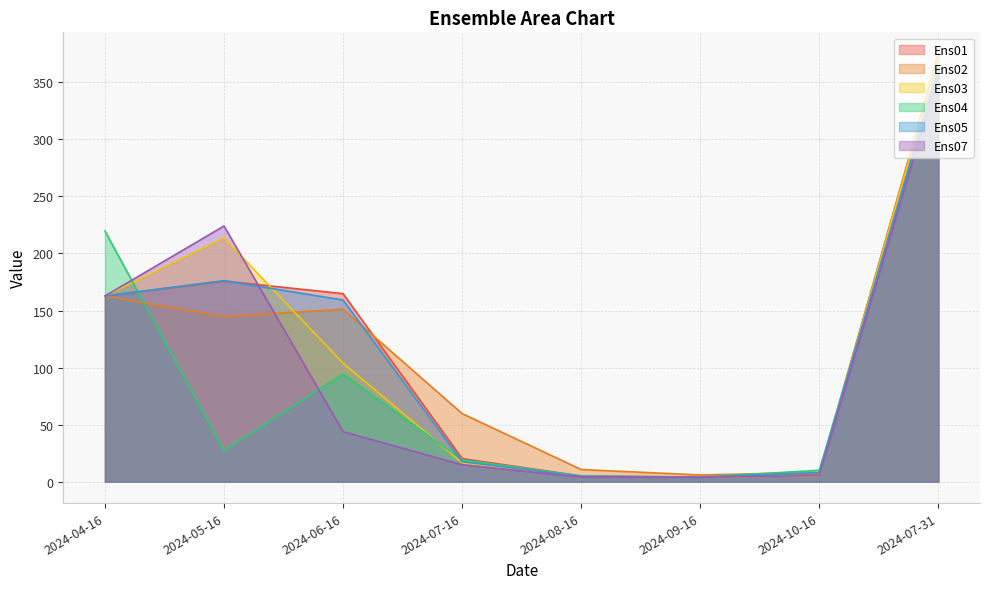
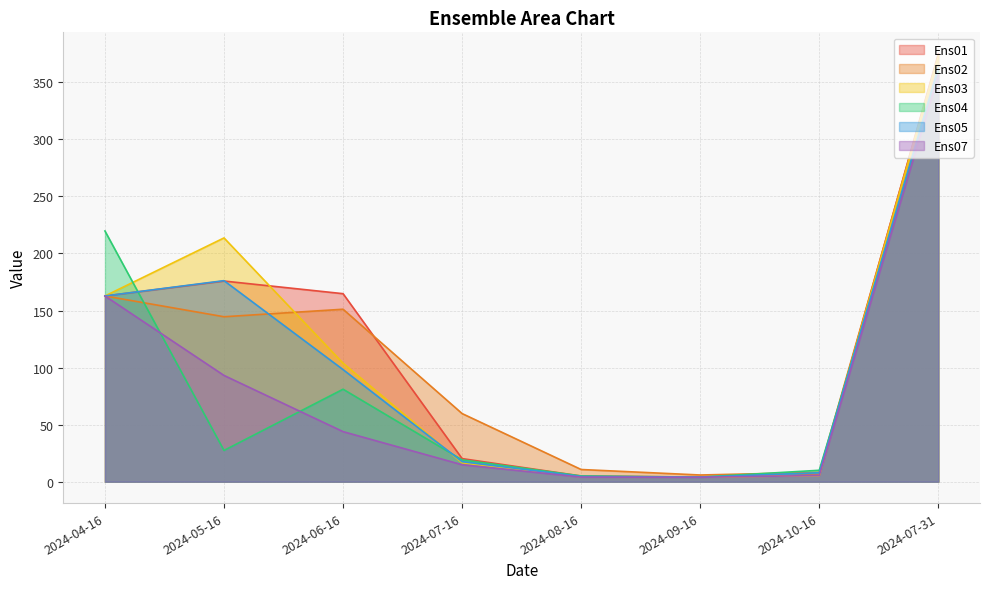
  {
    "Ens04": {
      "2024-04-16": 220,
      "2024-05-16": 27,
-     "2024-06-16": 94
+     "2024-06-16": 81
    },
    "Ens05": {
-     "2024-06-16": 159
+     "2024-06-16": 98
    },
    "Ens07": {
-     "2024-05-16": 224,
+     "2024-05-16": 93,
      "2024-06-16": 44
    }
  }
